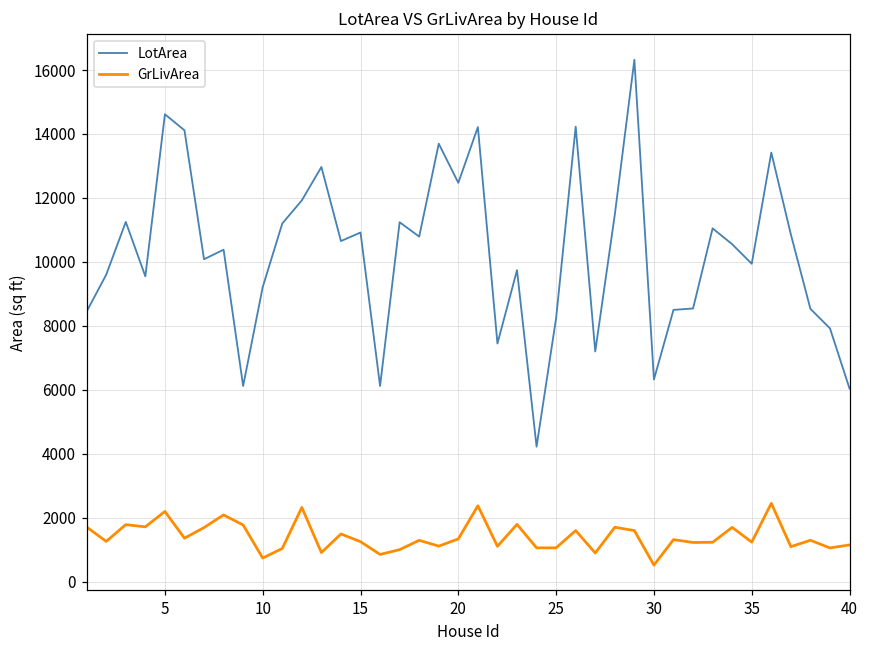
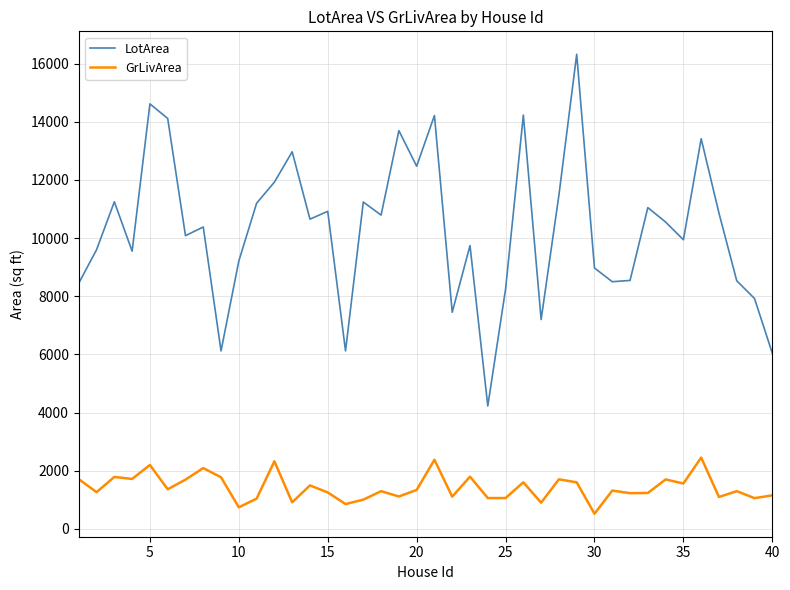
  {
    "LotArea": {
      "5": 14600,
      "10": 9200,
      "15": 10900,
      "20": 12500,
      "25": 8200,
-     "30": 6300,
+     "30": 9000,
      "35": 9900,
      "40": 6000
    },
    "GrLivArea": {
      "5": 2200,
      "10": 700,
      "15": 1300,
      "20": 1300,
      "25": 1100,
      "30": 500,
-     "35": 1200,
+     "35": 1600,
      "40": 1200
    }
  }
